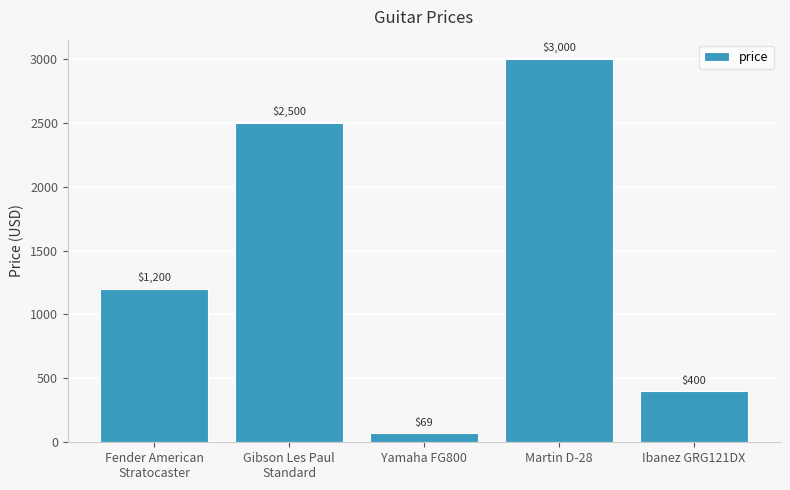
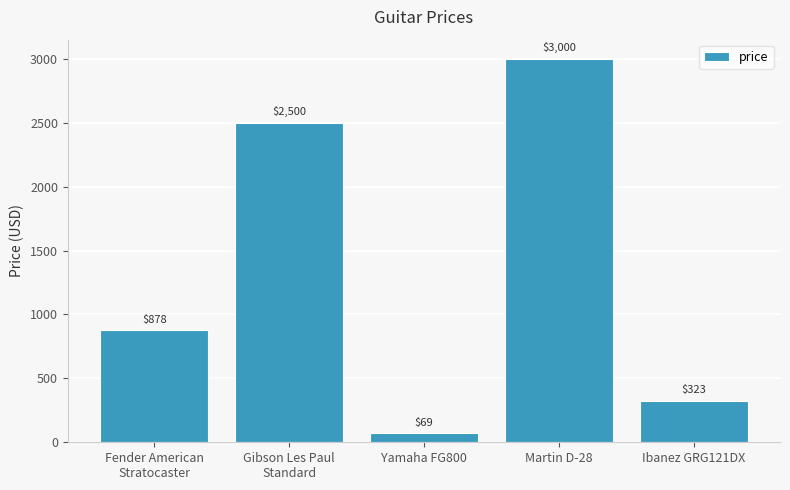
  {
-   "Fender American Stratocaster": "$1,200",
+   "Fender American Stratocaster": "$878",
    "Gibson Les Paul Standard": "$2,500",
    "Yamaha FG800": "$69",
    "Martin D-28": "$3,000",
-   "Ibanez GRG121DX": "$400"
+   "Ibanez GRG121DX": "$323"
  }
